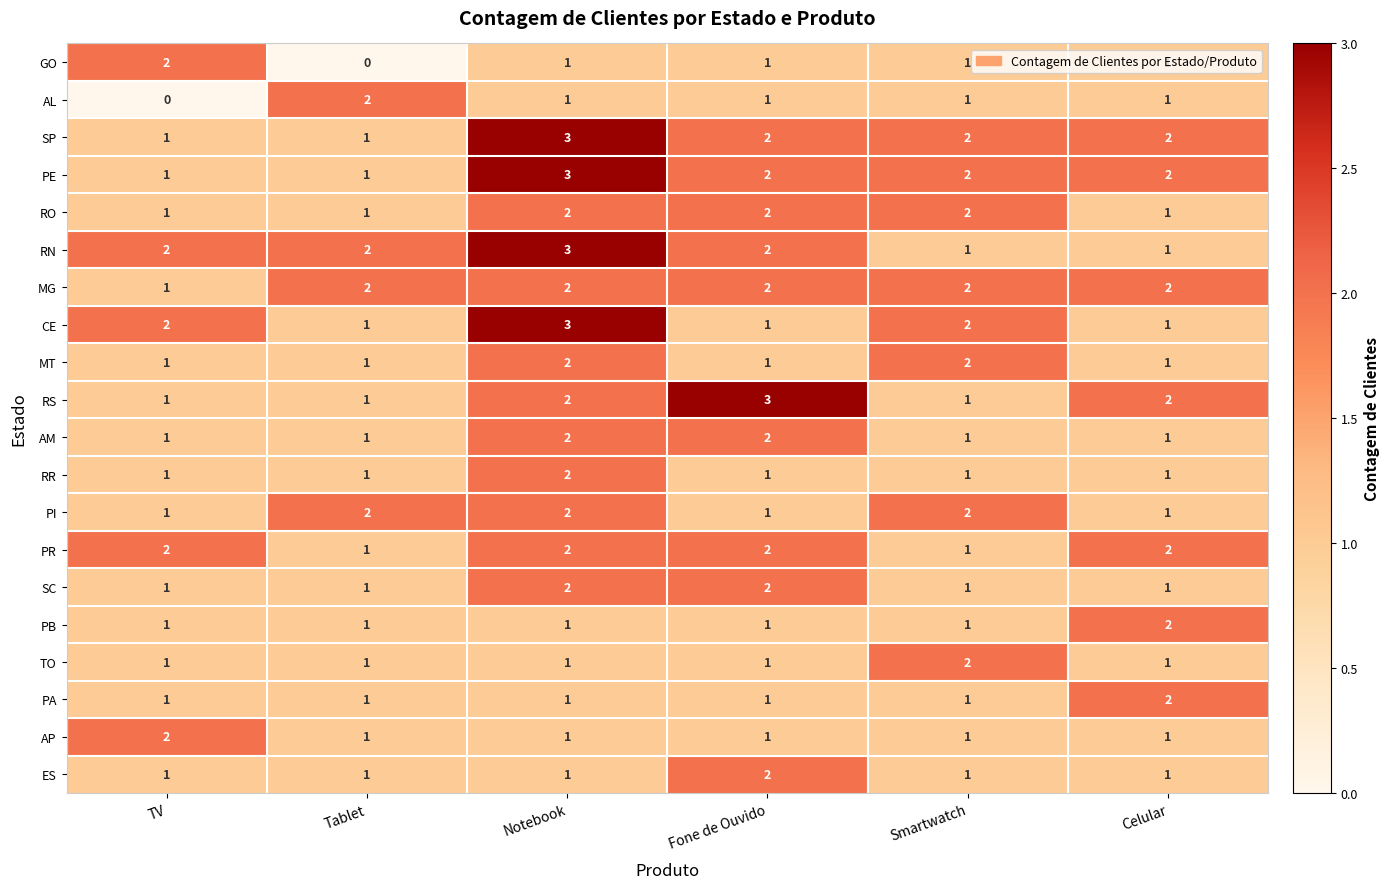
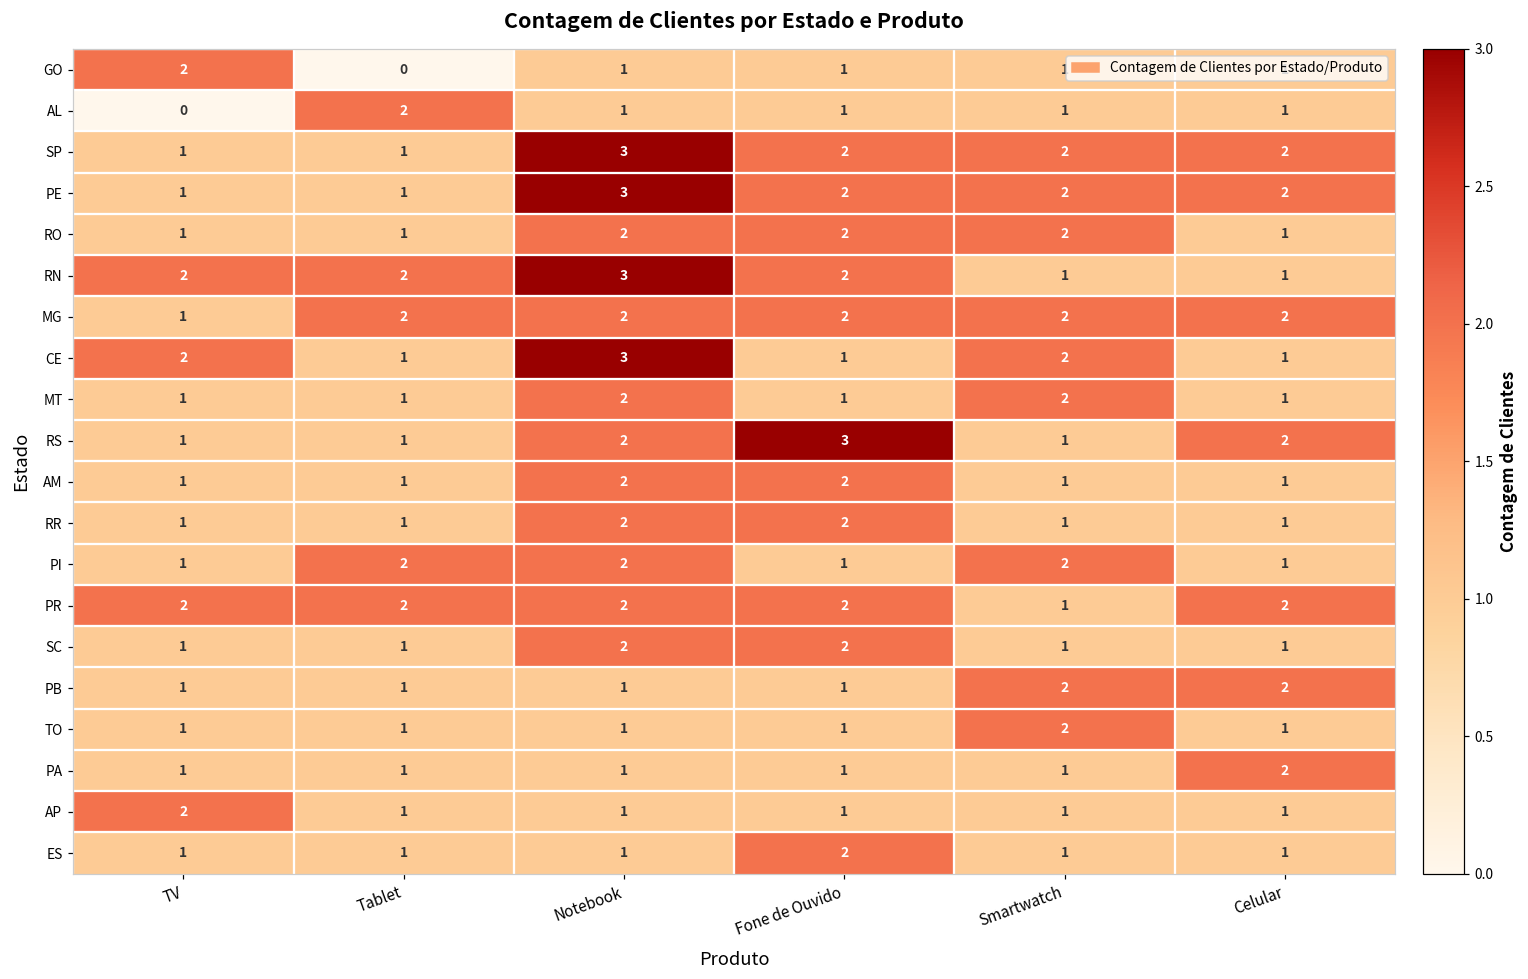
  {
    "GO": {
      "TV": 2,
      "Tablet": 0,
      "Notebook": 1,
      "Fone de Ouvido": 1
    },
    "AL": {
      "TV": 0,
      "Tablet": 2,
      "Notebook": 1,
      "Fone de Ouvido": 1,
      "Smartwatch": 1,
      "Celular": 1
    },
    "SP": {
      "TV": 1,
      "Tablet": 1,
      "Notebook": 3,
      "Fone de Ouvido": 2,
      "Smartwatch": 2,
      "Celular": 2
    },
    "PE": {
      "TV": 1,
      "Tablet": 1,
      "Notebook": 3,
      "Fone de Ouvido": 2,
      "Smartwatch": 2,
      "Celular": 2
    },
    "RO": {
      "TV": 1,
      "Tablet": 1,
      "Notebook": 2,
      "Fone de Ouvido": 2,
      "Smartwatch": 2,
      "Celular": 1
    },
    "RN": {
      "TV": 2,
      "Tablet": 2,
      "Notebook": 3,
      "Fone de Ouvido": 2,
      "Smartwatch": 1,
      "Celular": 1
    },
    "MG": {
      "TV": 1,
      "Tablet": 2,
      "Notebook": 2,
      "Fone de Ouvido": 2,
      "Smartwatch": 2,
      "Celular": 2
    },
    "CE": {
      "TV": 2,
      "Tablet": 1,
      "Notebook": 3,
      "Fone de Ouvido": 1,
      "Smartwatch": 2,
      "Celular": 1
    },
    "MT": {
      "TV": 1,
      "Tablet": 1,
      "Notebook": 2,
      "Fone de Ouvido": 1,
      "Smartwatch": 2,
      "Celular": 1
    },
    "RS": {
      "TV": 1,
      "Tablet": 1,
      "Notebook": 2,
      "Fone de Ouvido": 3,
      "Smartwatch": 1,
      "Celular": 2
    },
    "AM": {
      "TV": 1,
      "Tablet": 1,
      "Notebook": 2,
      "Fone de Ouvido": 2,
      "Smartwatch": 1,
      "Celular": 1
    },
    "RR": {
      "TV": 1,
      "Tablet": 1,
      "Notebook": 2,
-     "Fone de Ouvido": 1,
+     "Fone de Ouvido": 2,
      "Smartwatch": 1,
      "Celular": 1
    },
    "PI": {
      "TV": 1,
      "Tablet": 2,
      "Notebook": 2,
      "Fone de Ouvido": 1,
      "Smartwatch": 2,
      "Celular": 1
    },
    "PR": {
      "TV": 2,
-     "Tablet": 1,
+     "Tablet": 2,
      "Notebook": 2,
      "Fone de Ouvido": 2,
      "Smartwatch": 1,
      "Celular": 2
    },
    "SC": {
      "TV": 1,
      "Tablet": 1,
      "Notebook": 2,
      "Fone de Ouvido": 2,
      "Smartwatch": 1,
      "Celular": 1
    },
    "PB": {
      "TV": 1,
      "Tablet": 1,
      "Notebook": 1,
      "Fone de Ouvido": 1,
-     "Smartwatch": 1,
+     "Smartwatch": 2,
      "Celular": 2
    },
    "TO": {
      "TV": 1,
      "Tablet": 1,
      "Notebook": 1,
      "Fone de Ouvido": 1,
      "Smartwatch": 2,
      "Celular": 1
    },
    "PA": {
      "TV": 1,
      "Tablet": 1,
      "Notebook": 1,
      "Fone de Ouvido": 1,
      "Smartwatch": 1,
      "Celular": 2
    },
    "AP": {
      "TV": 2,
      "Tablet": 1,
      "Notebook": 1,
      "Fone de Ouvido": 1,
      "Smartwatch": 1,
      "Celular": 1
    },
    "ES": {
      "TV": 1,
      "Tablet": 1,
      "Notebook": 1,
      "Fone de Ouvido": 2,
      "Smartwatch": 1,
      "Celular": 1
    }
  }
